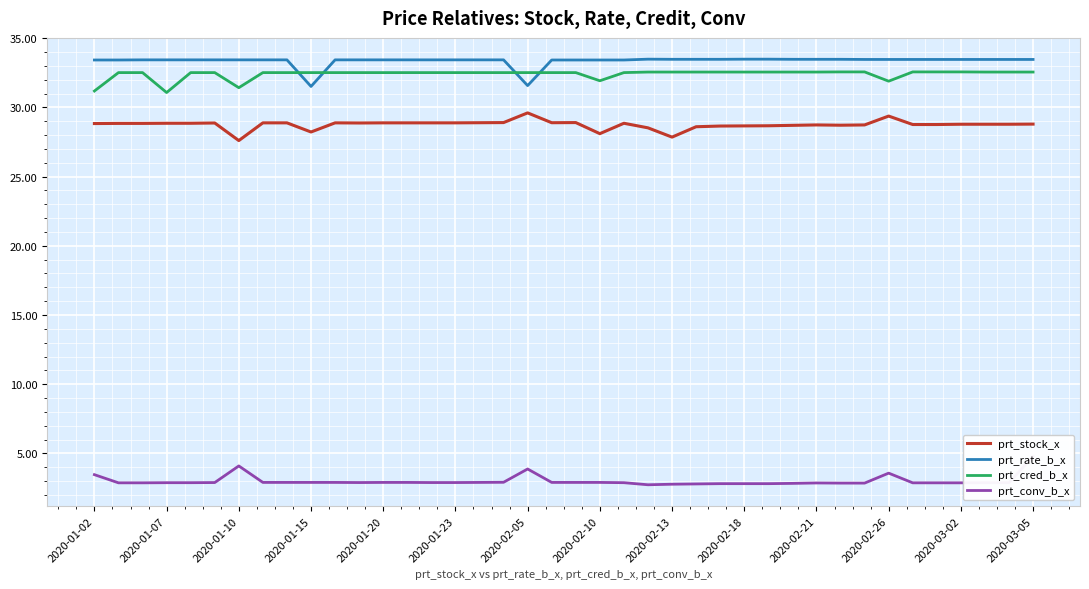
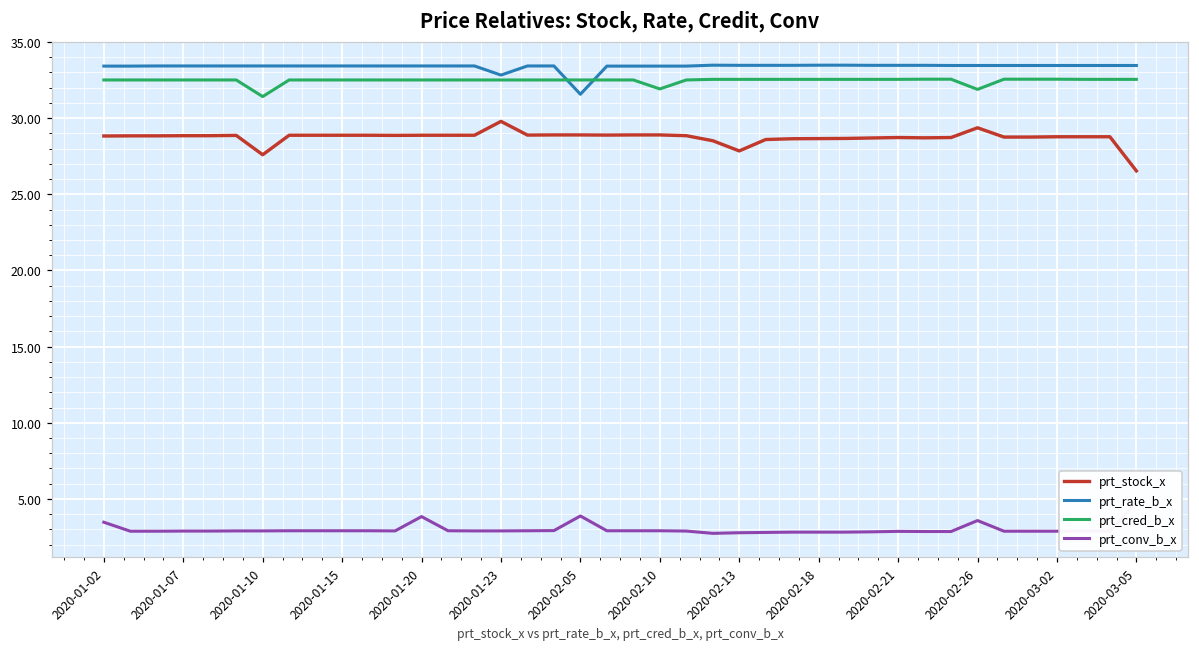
  {
    "prt_stock_x": {
      "2020-01-02": 28.8,
      "2020-01-07": 28.9,
      "2020-01-10": 27.6,
-     "2020-01-15": 28.2,
+     "2020-01-15": 28.9,
      "2020-01-20": 28.9,
-     "2020-01-23": 28.9,
-     "2020-02-05": 29.6,
-     "2020-02-10": 28.1,
+     "2020-01-23": 29.8,
+     "2020-02-05": 28.9,
+     "2020-02-10": 28.9,
      "2020-02-13": 27.9,
      "2020-02-18": 28.7,
      "2020-02-21": 28.7,
      "2020-02-26": 29.4,
      "2020-03-02": 28.8,
-     "2020-03-05": 28.8
+     "2020-03-05": 26.5
    },
    "prt_rate_b_x": {
      "2020-01-02": 33.4,
      "2020-01-07": 33.4,
      "2020-01-10": 33.4,
-     "2020-01-15": 31.5,
+     "2020-01-15": 33.4,
      "2020-01-20": 33.4,
-     "2020-01-23": 33.4,
+     "2020-01-23": 32.8,
      "2020-02-05": 31.6,
      "2020-02-10": 33.4,
      "2020-02-13": 33.5,
      "2020-02-18": 33.5,
      "2020-02-21": 33.5,
      "2020-02-26": 33.5,
      "2020-03-02": 33.5,
      "2020-03-05": 33.5
    },
    "prt_cred_b_x": {
-     "2020-01-02": 31.2,
-     "2020-01-07": 31.1,
+     "2020-01-02": 32.5,
+     "2020-01-07": 32.5,
      "2020-01-10": 31.4,
      "2020-01-15": 32.5,
      "2020-01-20": 32.5,
      "2020-01-23": 32.5,
      "2020-02-05": 32.5,
      "2020-02-10": 31.9,
      "2020-02-13": 32.6,
      "2020-02-18": 32.6,
      "2020-02-21": 32.6,
      "2020-02-26": 31.9,
      "2020-03-02": 32.6,
      "2020-03-05": 32.6
    },
    "prt_conv_b_x": {
      "2020-01-02": 3.5,
      "2020-01-07": 2.9,
-     "2020-01-10": 4.1,
+     "2020-01-10": 2.9,
      "2020-01-15": 2.9,
-     "2020-01-20": 2.9,
+     "2020-01-20": 3.8,
      "2020-01-23": 2.9,
      "2020-02-05": 3.9,
      "2020-02-10": 2.9,
      "2020-02-13": 2.8,
      "2020-02-18": 2.8,
      "2020-02-21": 2.9,
      "2020-02-26": 3.6,
      "2020-03-02": 2.9
    }
  }
